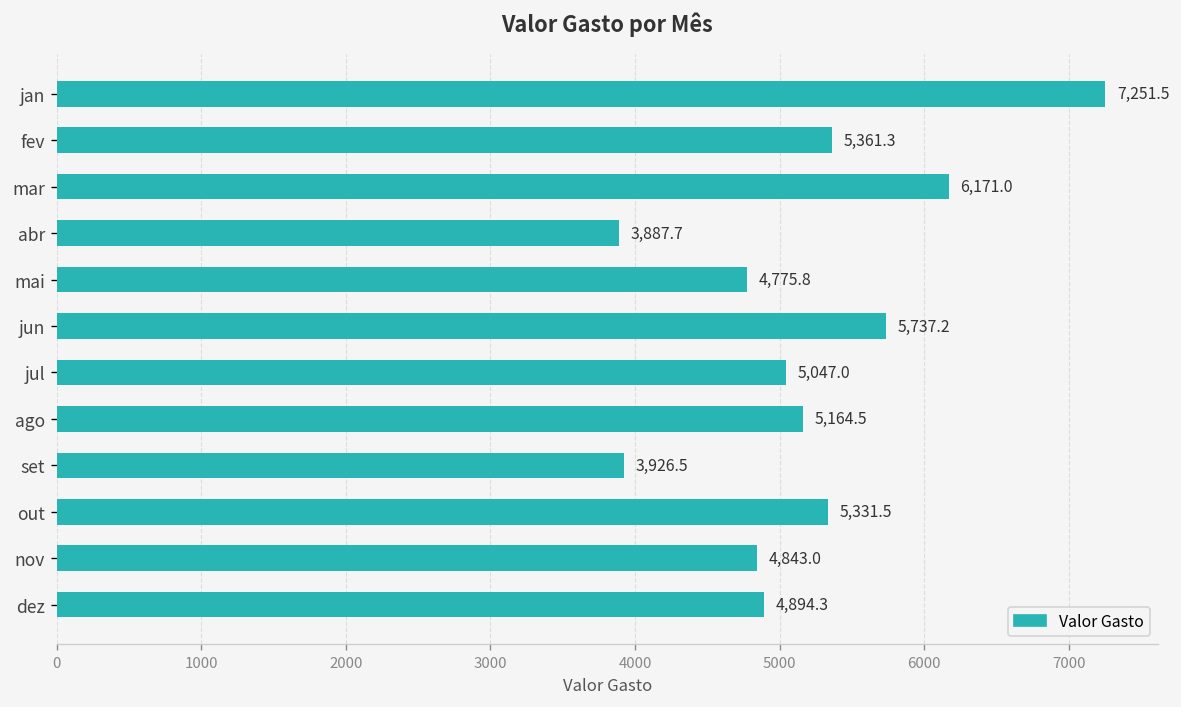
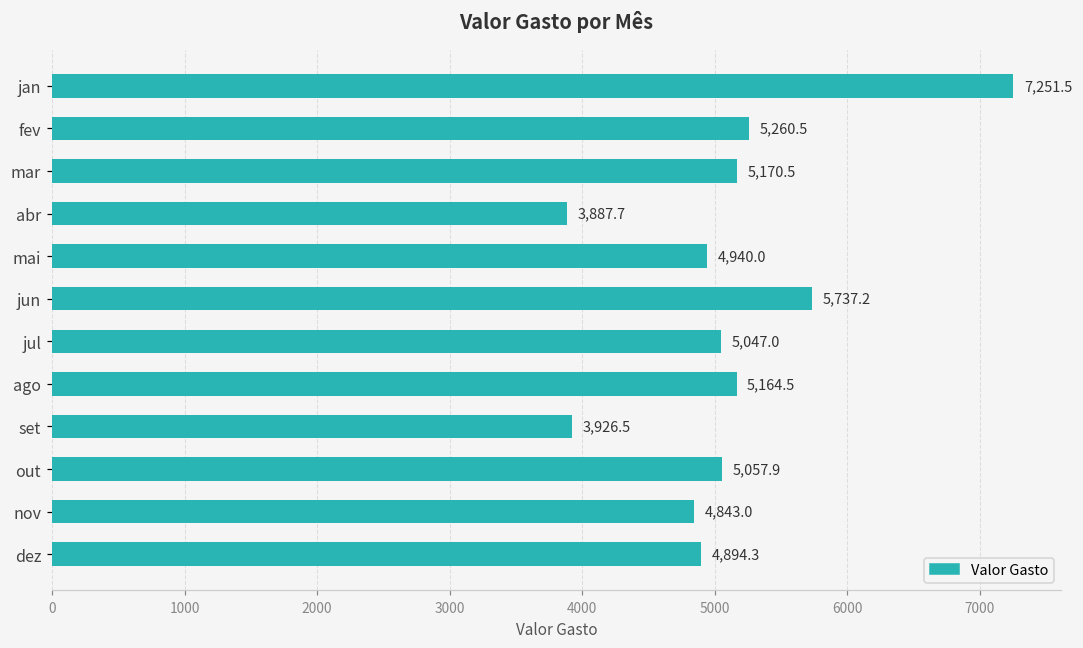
  {
    "jan": "7,251.5",
-   "fev": "5,361.3",
-   "mar": "6,171.0",
+   "fev": "5,260.5",
+   "mar": "5,170.5",
    "abr": "3,887.7",
-   "mai": "4,775.8",
+   "mai": "4,940.0",
    "jun": "5,737.2",
    "jul": "5,047.0",
    "ago": "5,164.5",
    "set": "3,926.5",
-   "out": "5,331.5",
+   "out": "5,057.9",
    "nov": "4,843.0",
    "dez": "4,894.3"
  }
